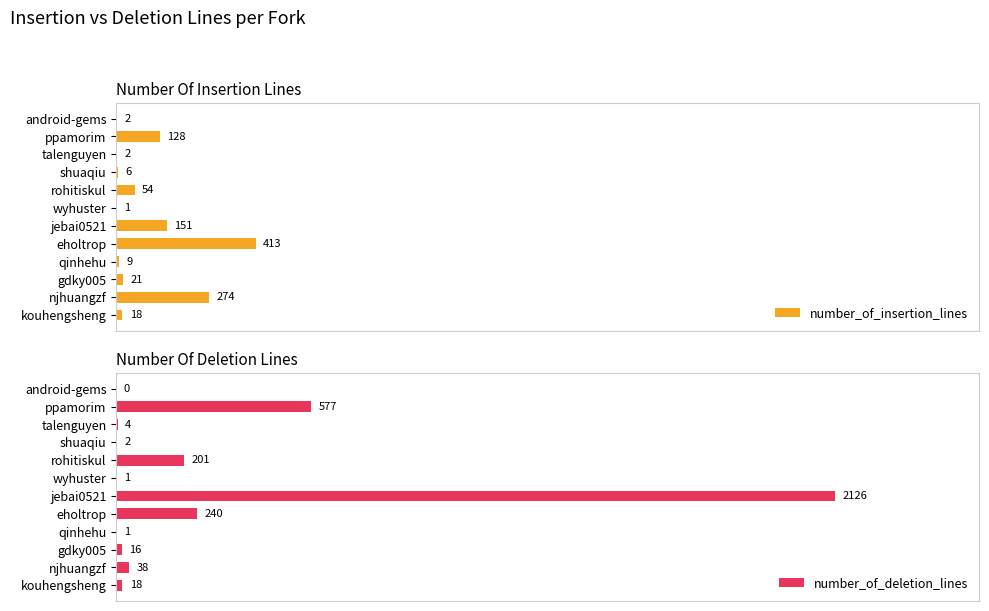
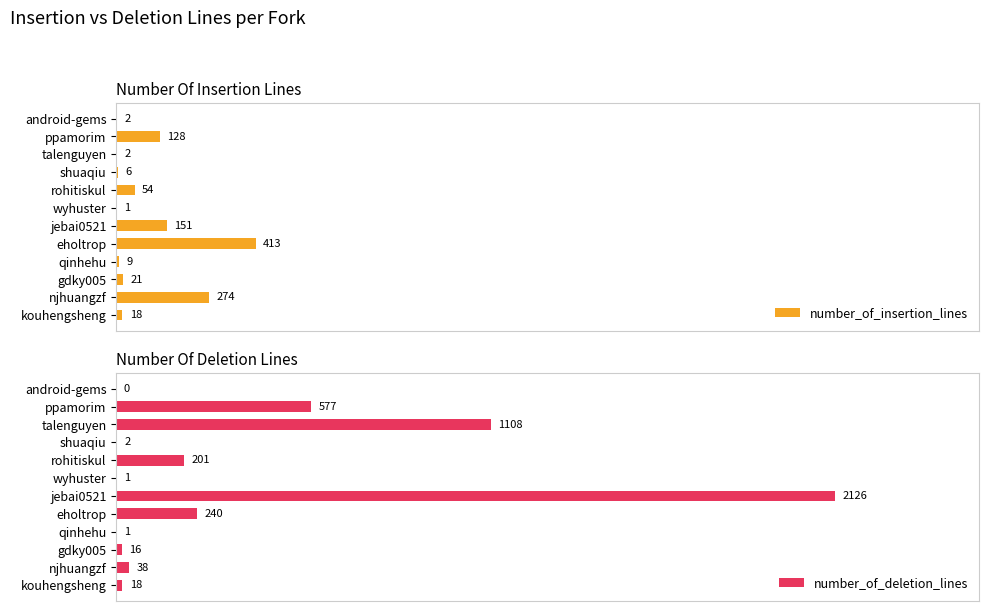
  {
    "Number Of Deletion Lines": {
      "android-gems": 0,
-     "talenguyen": 4,
+     "talenguyen": 1108,
      "gdky005": 1
    }
  }
